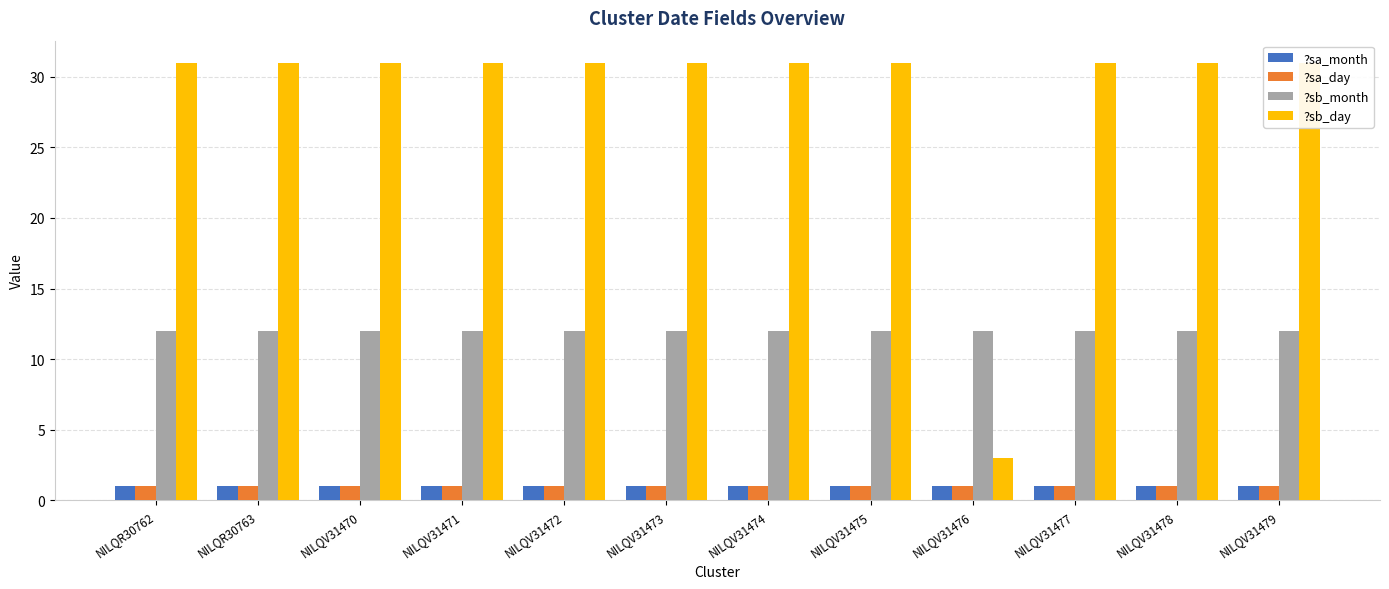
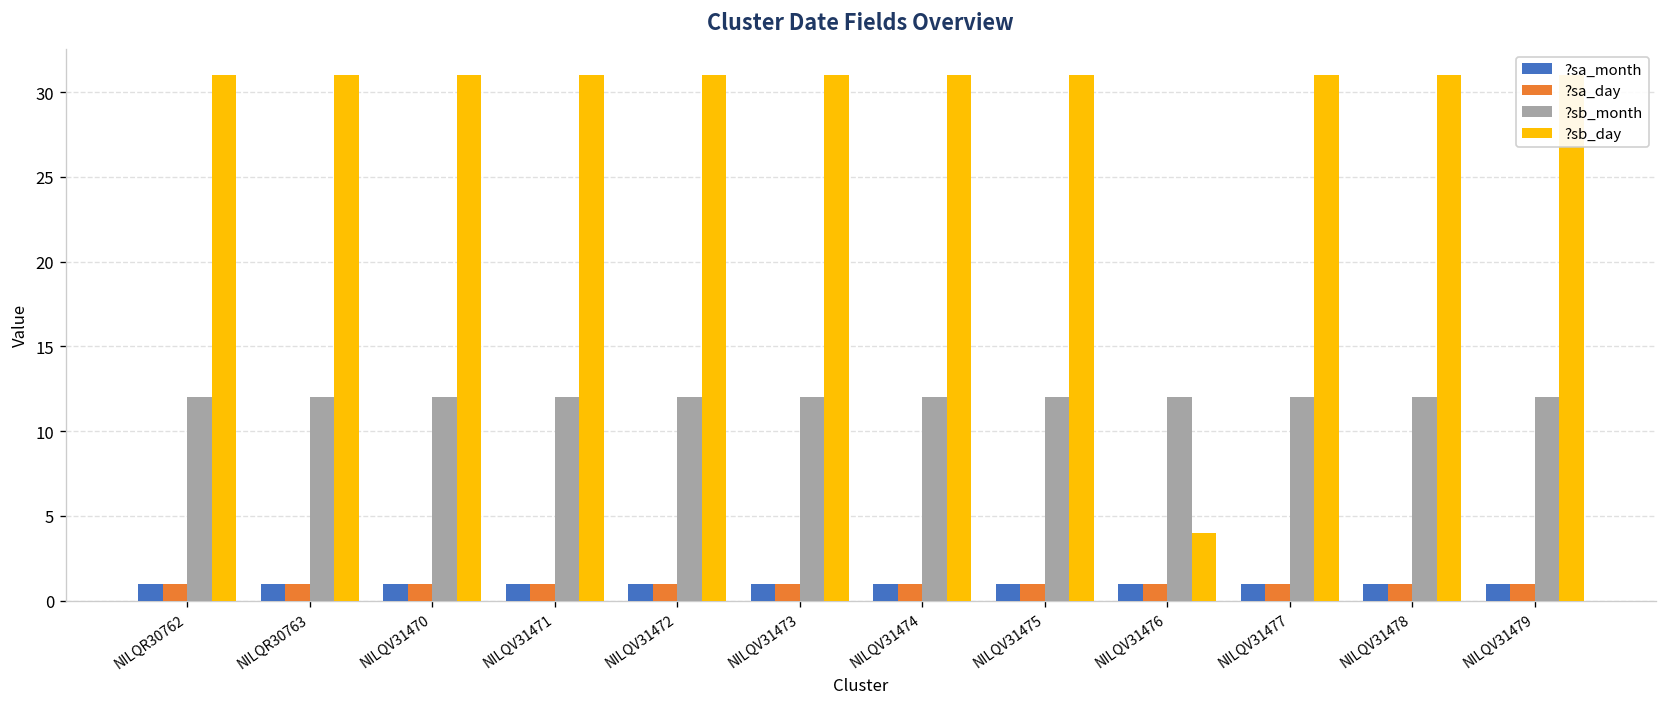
  {
    "?sa_month": {
      "NILQR30762": 1,
      "NILQR30763": 1,
      "NILQV31470": 1,
      "NILQV31471": 1,
      "NILQV31472": 1,
      "NILQV31473": 1,
      "NILQV31474": 1,
      "NILQV31475": 1,
      "NILQV31476": 1,
      "NILQV31477": 1,
      "NILQV31478": 1,
      "NILQV31479": 1
    },
    "?sa_day": {
      "NILQR30762": 1,
      "NILQR30763": 1,
      "NILQV31470": 1,
      "NILQV31471": 1,
      "NILQV31472": 1,
      "NILQV31473": 1,
      "NILQV31474": 1,
      "NILQV31475": 1,
      "NILQV31476": 1,
      "NILQV31477": 1,
      "NILQV31478": 1,
      "NILQV31479": 1
    },
    "?sb_month": {
      "NILQR30762": 12,
      "NILQR30763": 12,
      "NILQV31470": 12,
      "NILQV31471": 12,
      "NILQV31472": 12,
      "NILQV31473": 12,
      "NILQV31474": 12,
      "NILQV31475": 12,
      "NILQV31476": 12,
      "NILQV31477": 12,
      "NILQV31478": 12,
      "NILQV31479": 12
    },
    "?sb_day": {
      "NILQR30762": 31,
      "NILQR30763": 31,
      "NILQV31470": 31,
      "NILQV31471": 31,
      "NILQV31472": 31,
      "NILQV31473": 31,
      "NILQV31474": 31,
      "NILQV31475": 31,
-     "NILQV31476": 3,
+     "NILQV31476": 4,
      "NILQV31477": 31,
      "NILQV31478": 31
    }
  }
